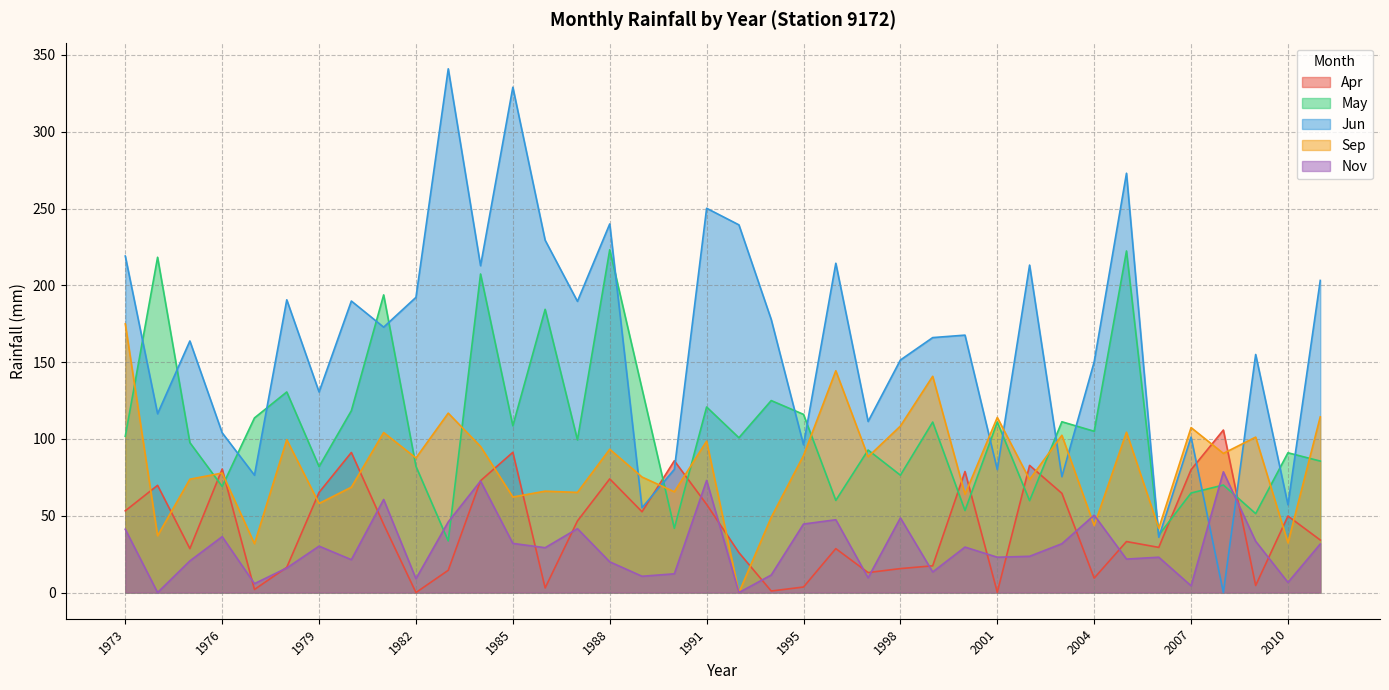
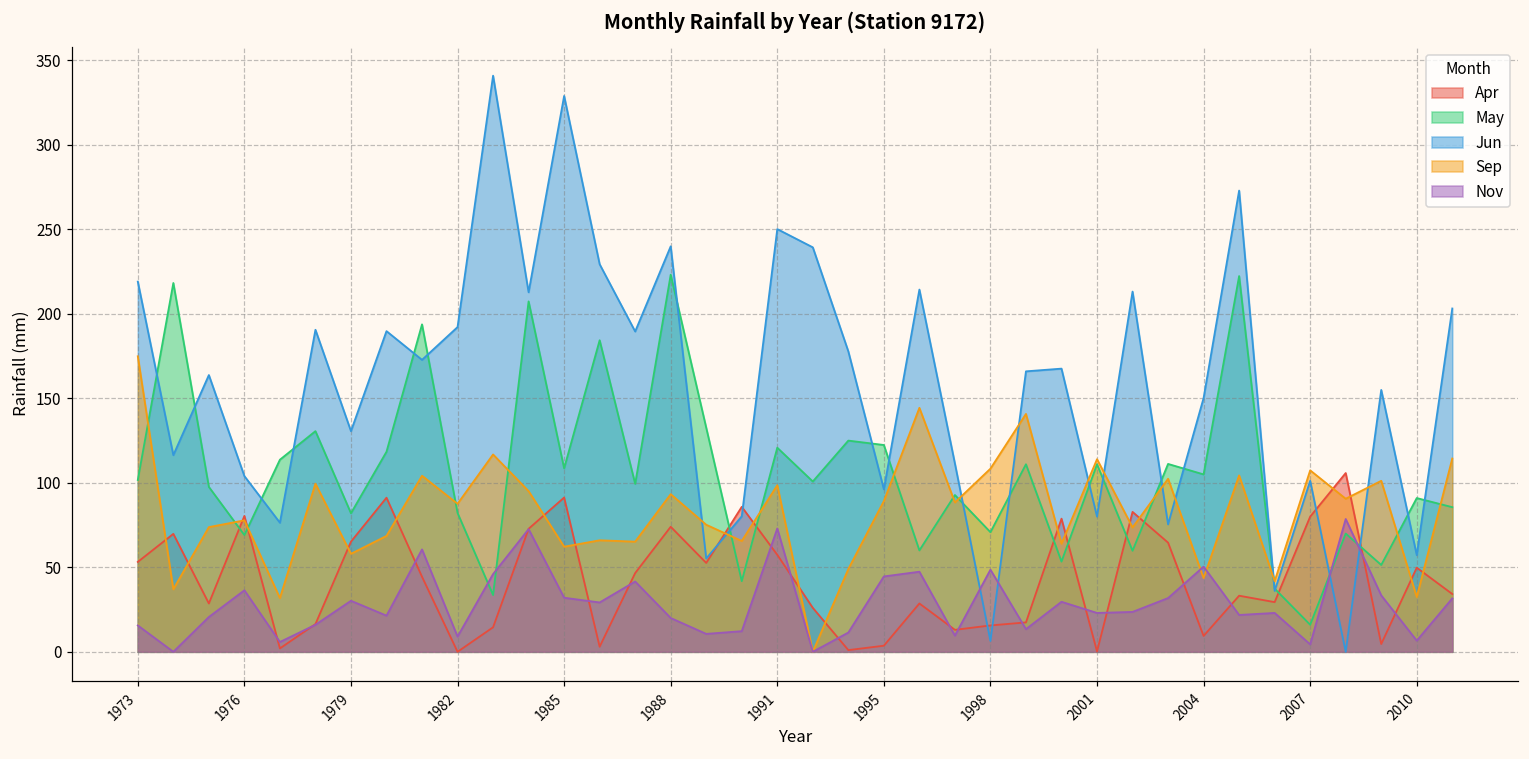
  {
    "Apr": {
      "1973": 53,
      "1976": 80,
      "1979": 65,
      "1982": 0,
      "1985": 91,
      "1988": 74,
      "1991": 57,
      "1995": 4,
      "1998": 16,
      "2001": 0,
      "2004": 9,
      "2007": 80,
      "2010": 50
    },
    "May": {
      "1973": 102,
      "1976": 69,
      "1979": 82,
      "1982": 82,
      "1985": 109,
      "1988": 223,
      "1991": 121,
-     "1995": 116,
-     "1998": 76,
+     "1995": 122,
+     "1998": 71,
      "2001": 111,
      "2004": 105,
-     "2007": 65,
+     "2007": 16,
      "2010": 91
    },
    "Jun": {
      "1973": 219,
      "1976": 104,
      "1979": 131,
      "1982": 192,
      "1985": 329,
      "1988": 240,
      "1991": 250,
      "1995": 96,
-     "1998": 151,
+     "1998": 6,
      "2001": 80,
      "2004": 150,
      "2007": 101,
      "2010": 57
    },
    "Sep": {
      "1973": 175,
      "1976": 78,
      "1979": 58,
      "1982": 88,
      "1985": 62,
      "1988": 93,
      "1991": 99,
      "1995": 89,
      "1998": 108,
      "2001": 114,
      "2004": 44,
      "2007": 107,
      "2010": 32
    },
    "Nov": {
-     "1973": 41,
+     "1973": 16,
      "1976": 36,
      "1979": 30,
      "1982": 9,
      "1985": 32,
      "1988": 20,
      "1991": 73,
      "1995": 45,
      "1998": 49,
      "2001": 23,
      "2004": 50,
      "2007": 4,
      "2010": 7
    }
  }
